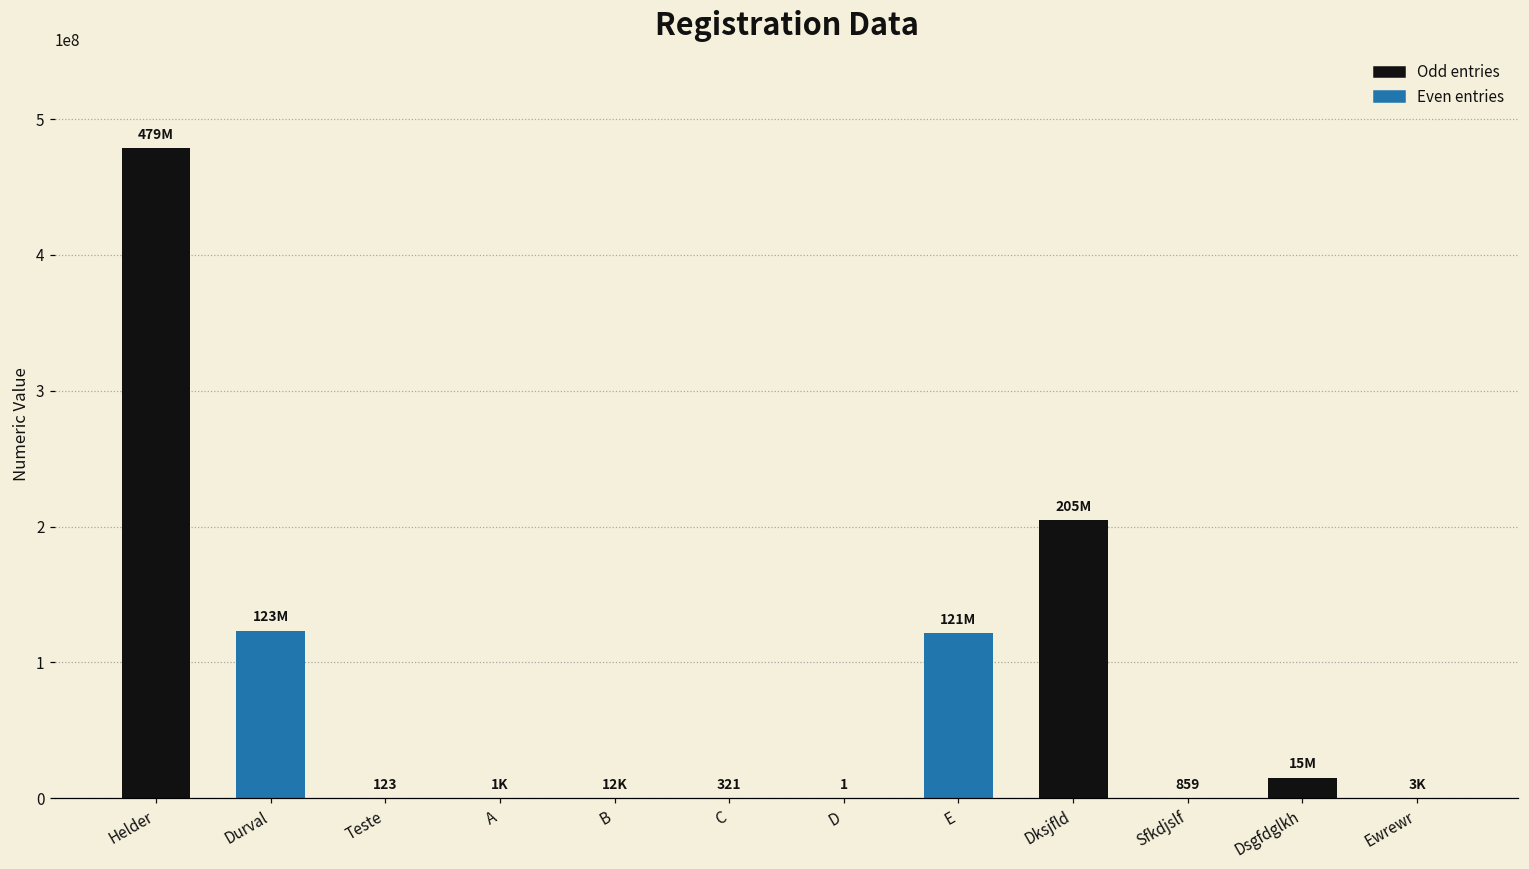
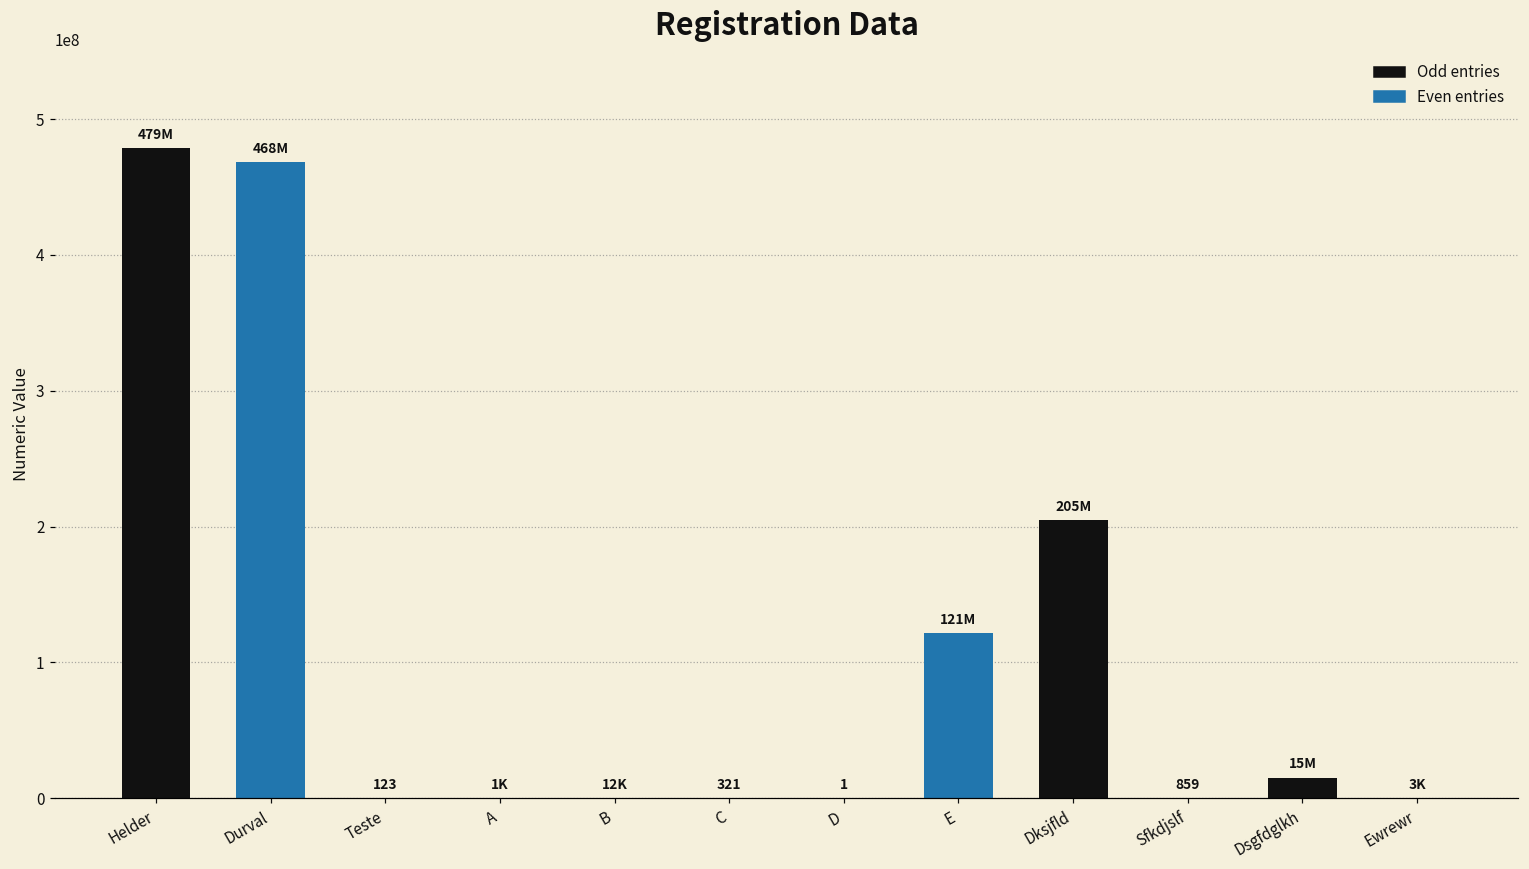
  {
    "Helder": "479M",
-   "Durval": "123M",
+   "Durval": "468M",
    "Teste": "123",
    "A": "1K",
    "B": "12K",
    "C": "321",
    "D": "1",
    "E": "121M",
    "Dksjfld": "205M",
    "Sfkdjslf": "859",
    "Dsgfdglkh": "15M",
    "Ewrewr": "3K"
  }
